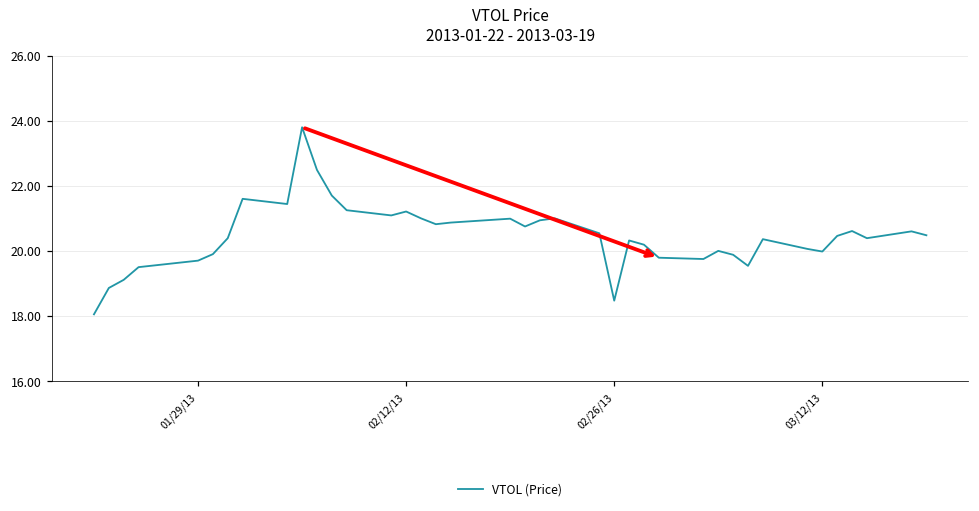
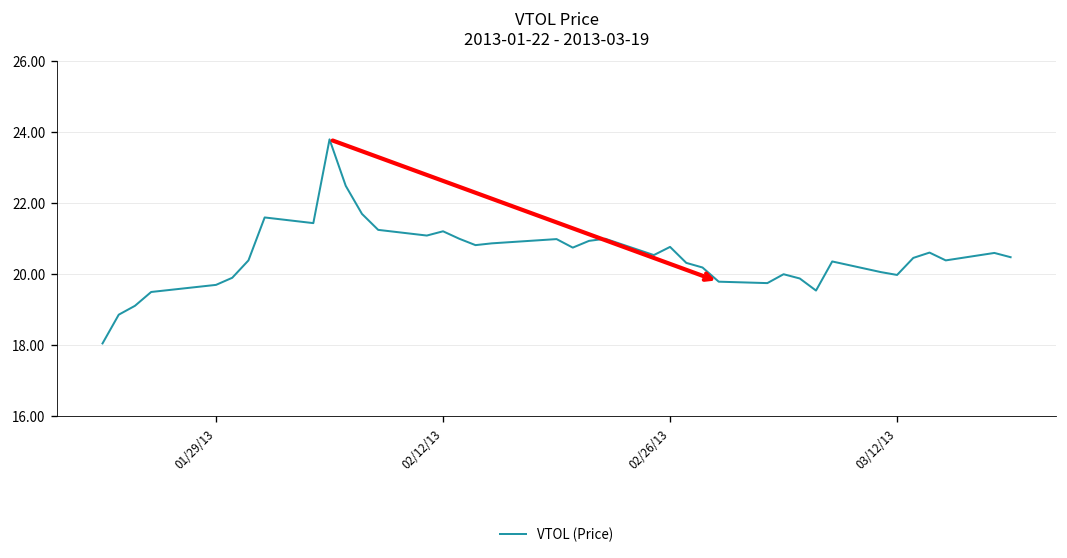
  {
    "01/29/13": 19.7,
    "02/12/13": 21.2,
-   "02/26/13": 18.5,
+   "02/26/13": 20.8,
    "03/12/13": 20.0
  }
